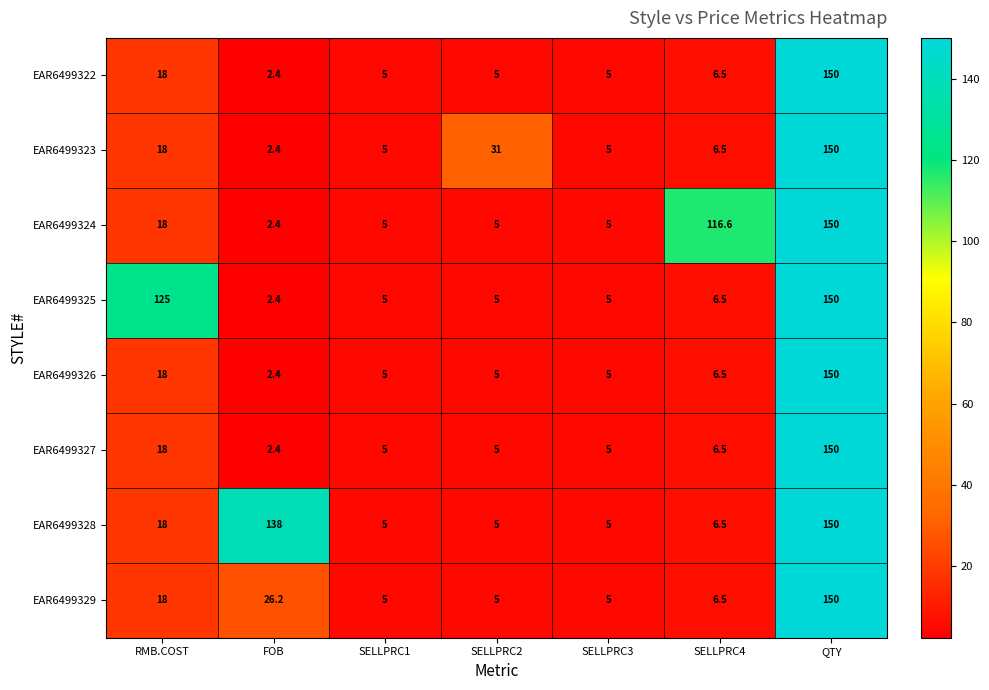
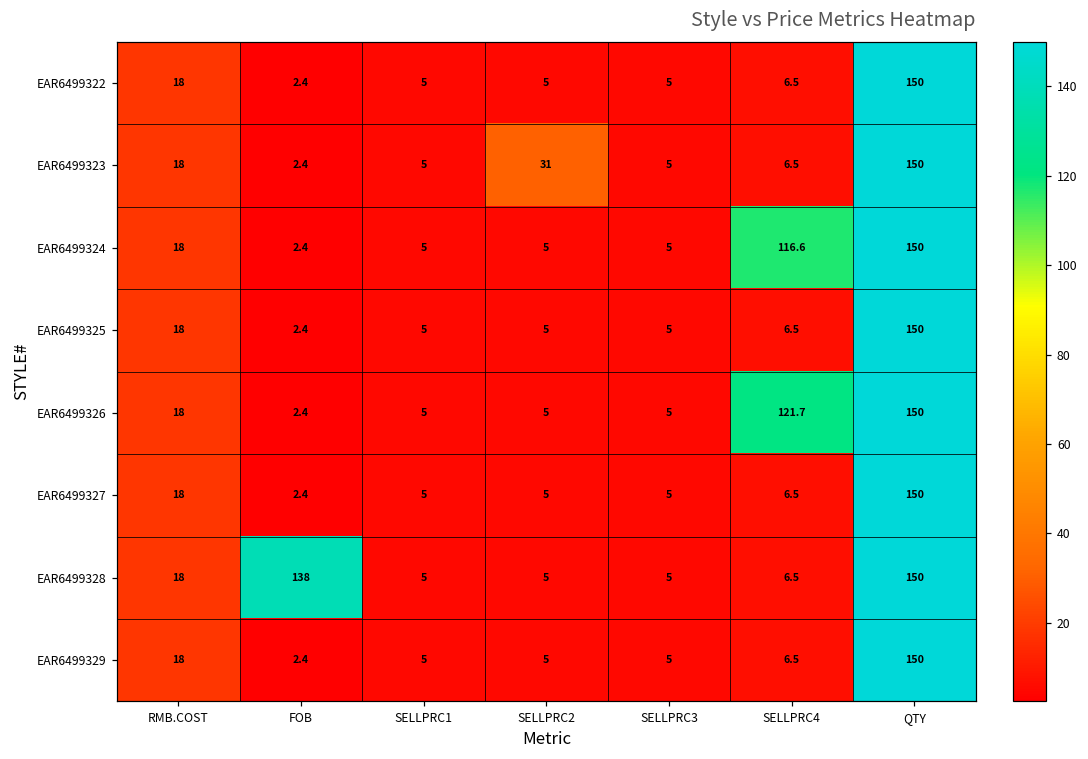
  {
    "EAR6499322": {
      "RMB.COST": 18,
      "FOB": 2.4,
      "SELLPRC1": 5,
      "SELLPRC2": 5,
      "SELLPRC3": 5,
      "SELLPRC4": 6.5,
      "QTY": 150
    },
    "EAR6499323": {
      "RMB.COST": 18,
      "FOB": 2.4,
      "SELLPRC1": 5,
      "SELLPRC2": 31,
      "SELLPRC3": 5,
      "SELLPRC4": 6.5,
      "QTY": 150
    },
    "EAR6499324": {
      "RMB.COST": 18,
      "FOB": 2.4,
      "SELLPRC1": 5,
      "SELLPRC2": 5,
      "SELLPRC3": 5,
      "SELLPRC4": 116.6,
      "QTY": 150
    },
    "EAR6499325": {
-     "RMB.COST": 125,
+     "RMB.COST": 18,
      "FOB": 2.4,
      "SELLPRC1": 5,
      "SELLPRC2": 5,
      "SELLPRC3": 5,
      "SELLPRC4": 6.5,
      "QTY": 150
    },
    "EAR6499326": {
      "RMB.COST": 18,
      "FOB": 2.4,
      "SELLPRC1": 5,
      "SELLPRC2": 5,
      "SELLPRC3": 5,
-     "SELLPRC4": 6.5,
+     "SELLPRC4": 121.7,
      "QTY": 150
    },
    "EAR6499327": {
      "RMB.COST": 18,
      "FOB": 2.4,
      "SELLPRC1": 5,
      "SELLPRC2": 5,
      "SELLPRC3": 5,
      "SELLPRC4": 6.5,
      "QTY": 150
    },
    "EAR6499328": {
      "RMB.COST": 18,
      "FOB": 138,
      "SELLPRC1": 5,
      "SELLPRC2": 5,
      "SELLPRC3": 5,
      "SELLPRC4": 6.5,
      "QTY": 150
    },
    "EAR6499329": {
      "RMB.COST": 18,
-     "FOB": 26.2,
+     "FOB": 2.4,
      "SELLPRC1": 5,
      "SELLPRC2": 5,
      "SELLPRC3": 5,
      "SELLPRC4": 6.5,
      "QTY": 150
    }
  }
